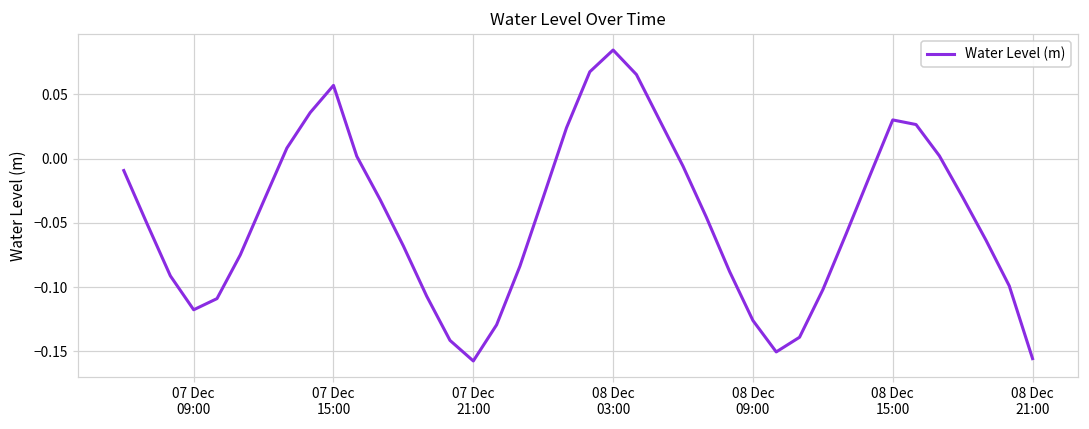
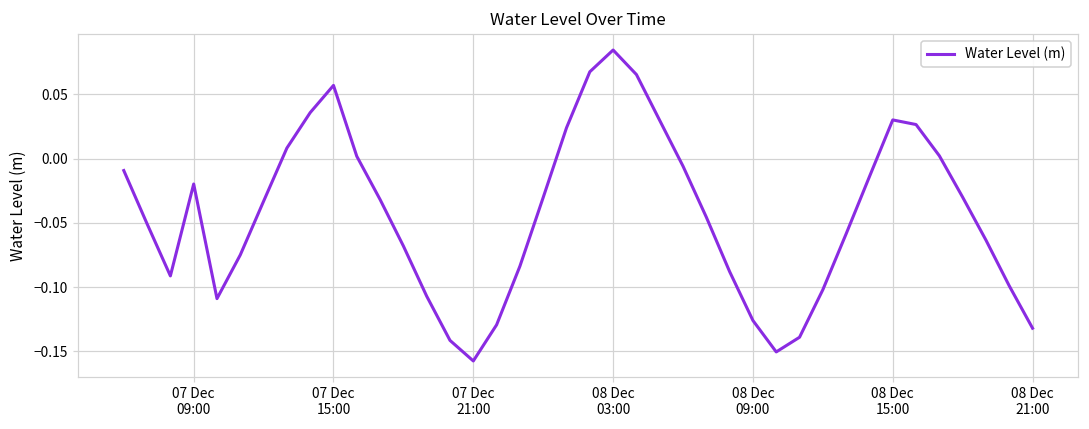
  {
-   "07 Dec 09:00": -0.118,
+   "07 Dec 09:00": -0.020,
    "07 Dec 15:00": 0.057,
    "07 Dec 21:00": -0.157,
    "08 Dec 03:00": 0.084,
    "08 Dec 09:00": -0.126,
    "08 Dec 15:00": 0.030,
-   "08 Dec 21:00": -0.156
+   "08 Dec 21:00": -0.132
  }
